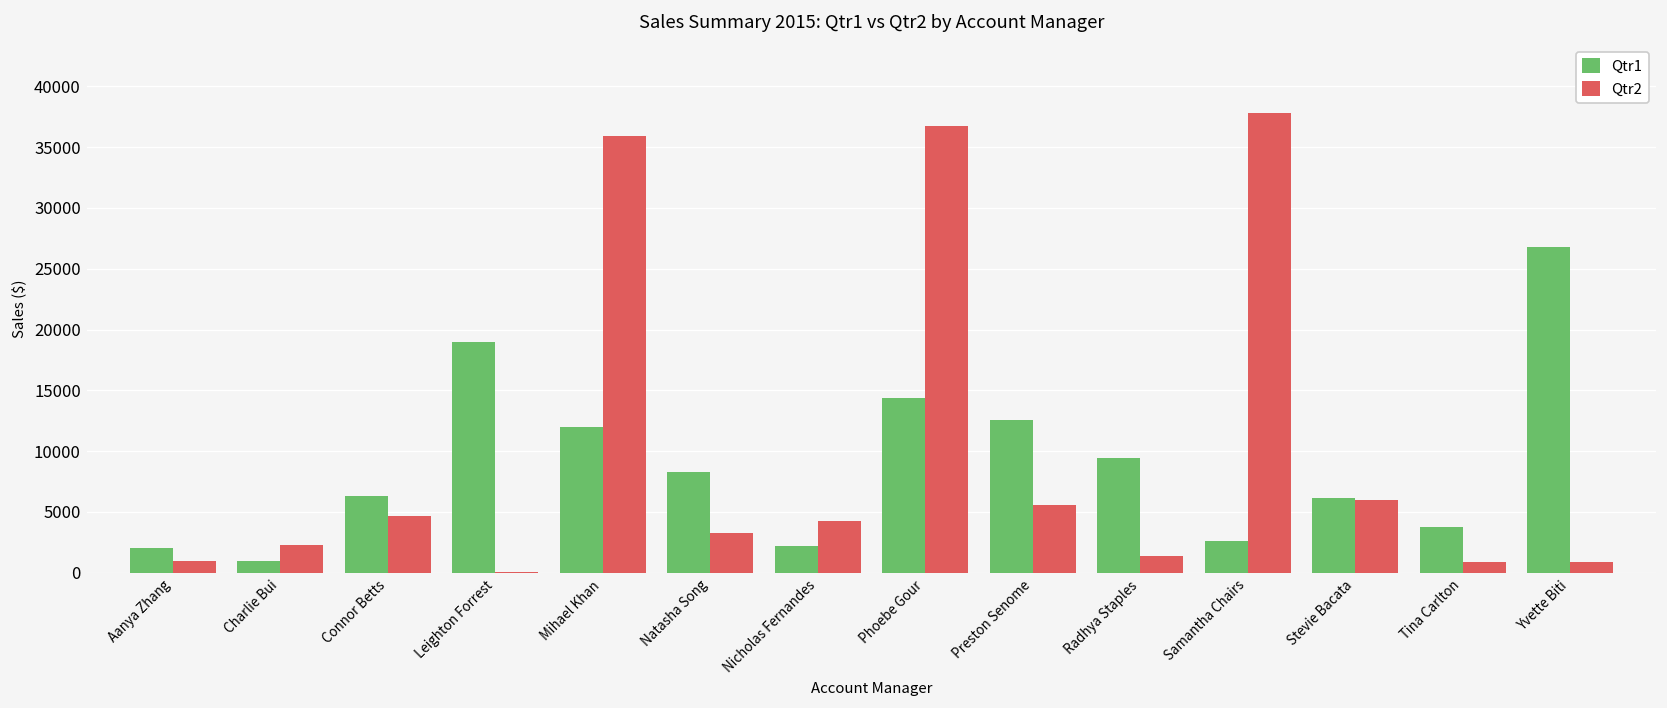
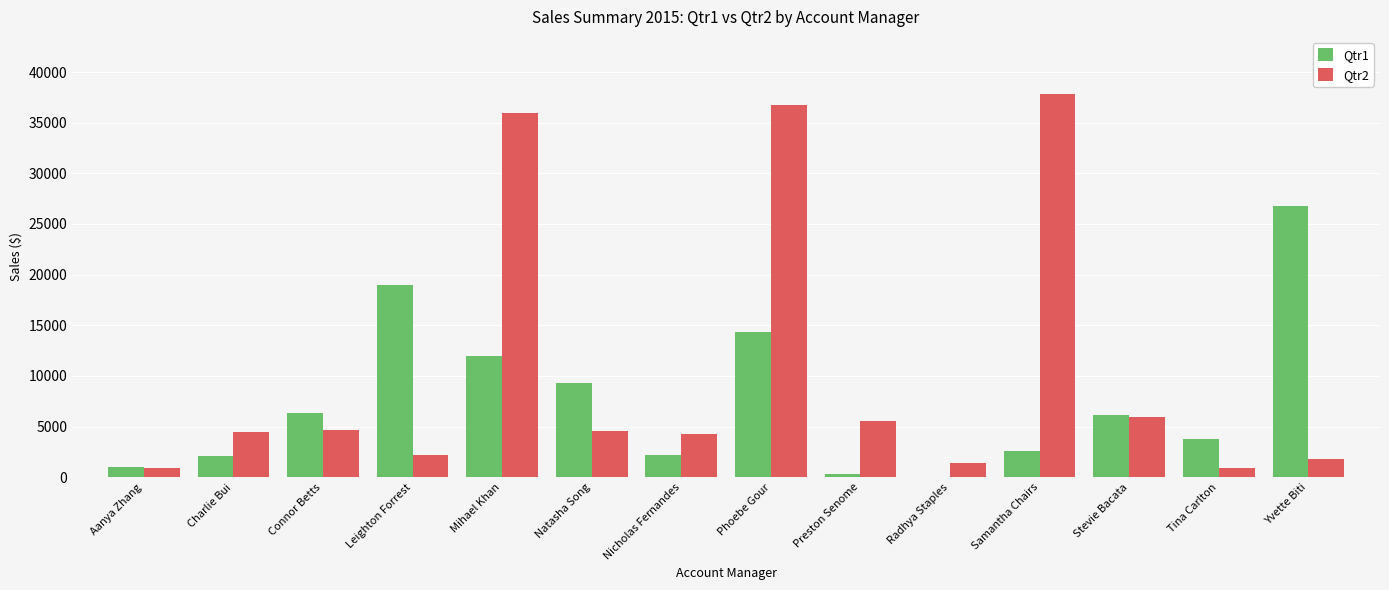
  {
    "Qtr1": {
-     "Aanya Zhang": 2000,
-     "Charlie Bui": 1000,
+     "Aanya Zhang": 1000,
+     "Charlie Bui": 2100,
      "Connor Betts": 6300,
      "Leighton Forrest": 19000,
      "Mihael Khan": 11900,
-     "Natasha Song": 8300,
+     "Natasha Song": 9300,
      "Nicholas Fernandes": 2200,
      "Phoebe Gour": 14300,
-     "Preston Senome": 12500,
-     "Radhya Staples": 9400,
+     "Preston Senome": 300,
+     "Radhya Staples": 0,
      "Samantha Chairs": 2600,
      "Stevie Bacata": 6200,
      "Tina Carlton": 3800,
      "Yvette Biti": 26800
    },
    "Qtr2": {
      "Aanya Zhang": 900,
-     "Charlie Bui": 2300,
+     "Charlie Bui": 4500,
      "Connor Betts": 4700,
-     "Leighton Forrest": 100,
+     "Leighton Forrest": 2200,
      "Mihael Khan": 35900,
-     "Natasha Song": 3300,
+     "Natasha Song": 4600,
      "Nicholas Fernandes": 4200,
      "Phoebe Gour": 36700,
      "Preston Senome": 5500,
      "Radhya Staples": 1400,
      "Samantha Chairs": 37800,
      "Stevie Bacata": 6000,
      "Tina Carlton": 900,
-     "Yvette Biti": 900
+     "Yvette Biti": 1800
    }
  }
